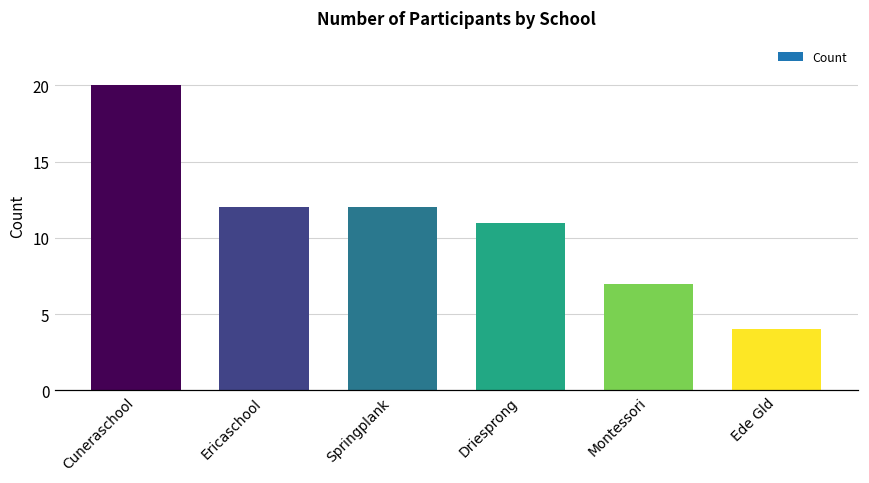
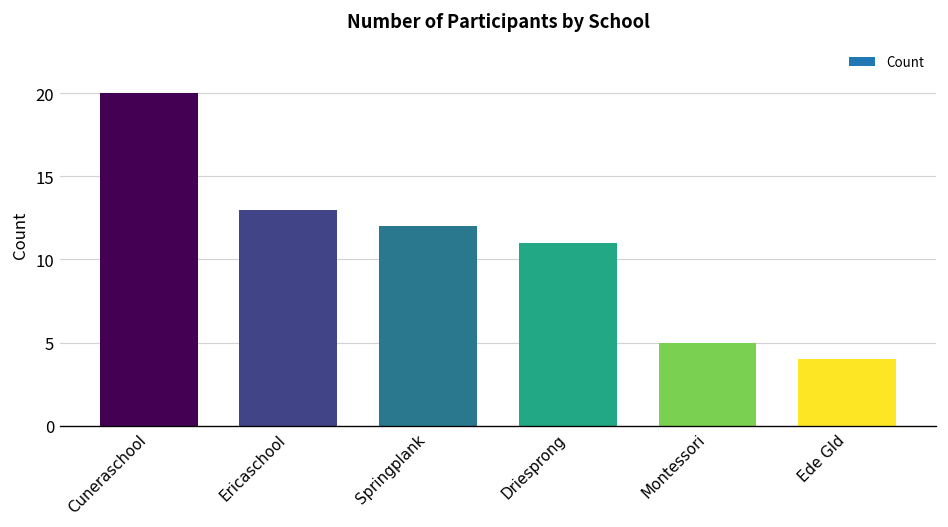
  {
    "Cuneraschool": 20,
-   "Ericaschool": 12,
+   "Ericaschool": 13,
    "Springplank": 12,
    "Driesprong": 11,
-   "Montessori": 7,
+   "Montessori": 5,
    "Ede Gld": 4
  }
